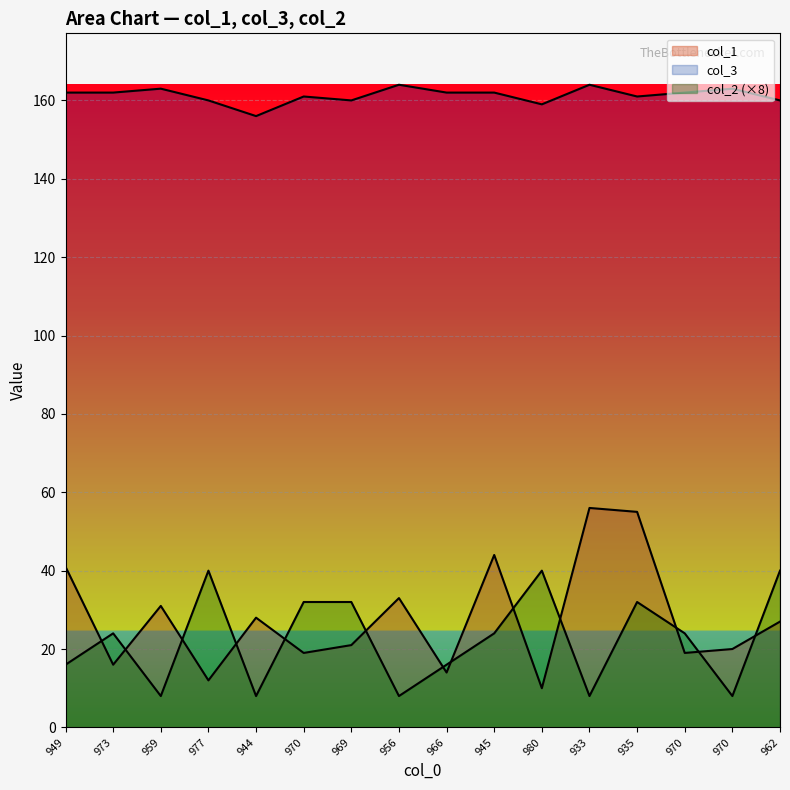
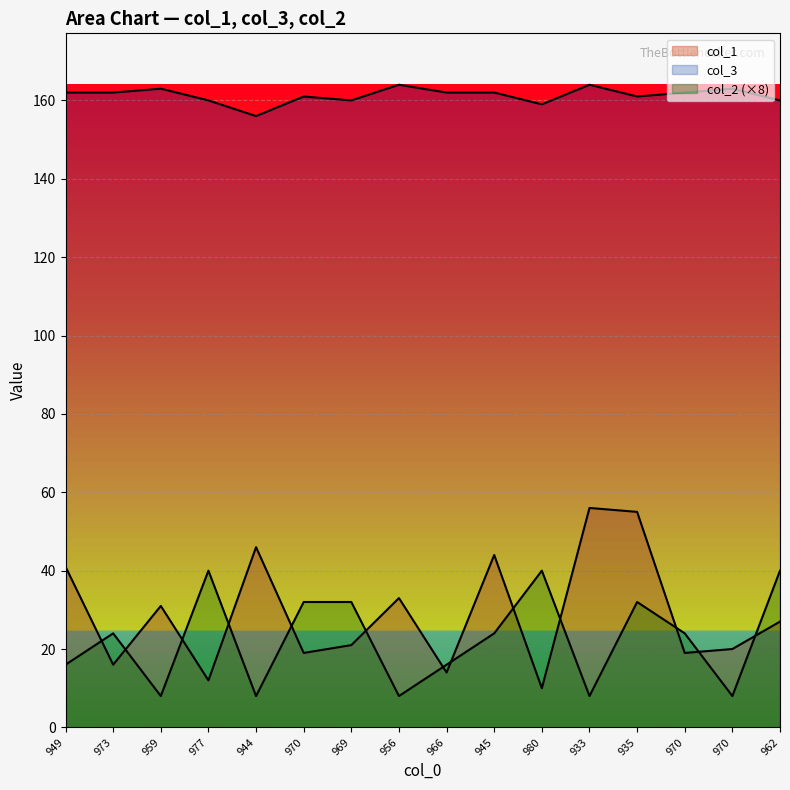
  {
    "col_1": {
      "949": 41,
      "973": 16,
      "959": 31,
      "977": 12,
-     "944": 28,
+     "944": 46,
      "969": 21,
      "956": 33,
      "966": 14,
      "945": 44,
      "980": 10,
      "933": 56,
      "935": 55,
      "962": 27
    },
    "col_3": {
      "949": 162,
      "973": 162,
      "959": 163,
      "977": 160,
      "944": 156,
      "969": 160,
      "956": 164,
      "966": 162,
      "945": 162,
      "980": 159,
      "933": 164,
      "935": 161,
      "962": 160
    },
    "col_2 (×8)": {
      "949": 16,
      "973": 24,
      "959": 8,
      "977": 40,
      "944": 8,
      "969": 32,
      "956": 8,
      "966": 16,
      "945": 24,
      "980": 40,
      "933": 8,
      "935": 32,
      "962": 40
    }
  }
